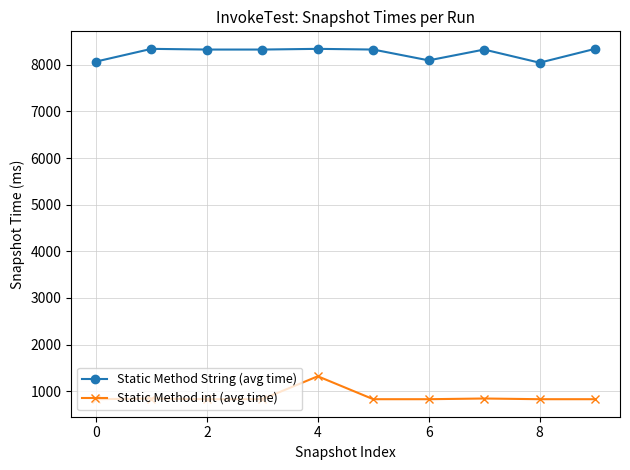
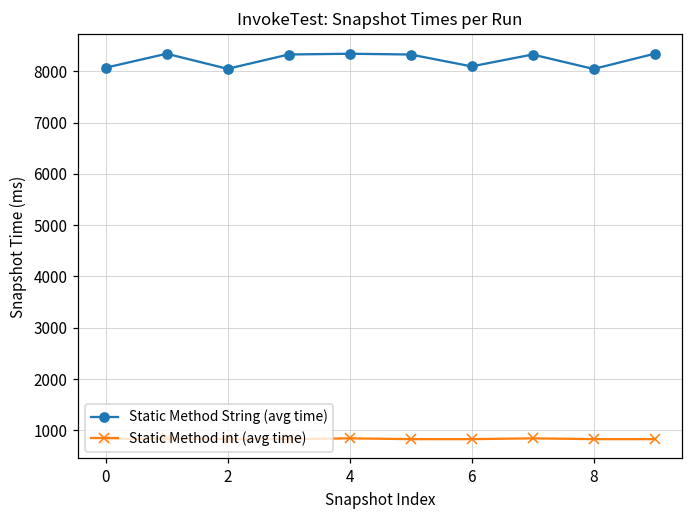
  {
    "Static Method String (avg time)": {
      "0": 8100,
-     "2": 8300,
+     "2": 8000,
      "4": 8300,
      "6": 8100,
      "8": 8000
    },
    "Static Method int (avg time)": {
-     "4": 1300,
+     "4": 800,
      "6": 800,
      "8": 800
    }
  }
